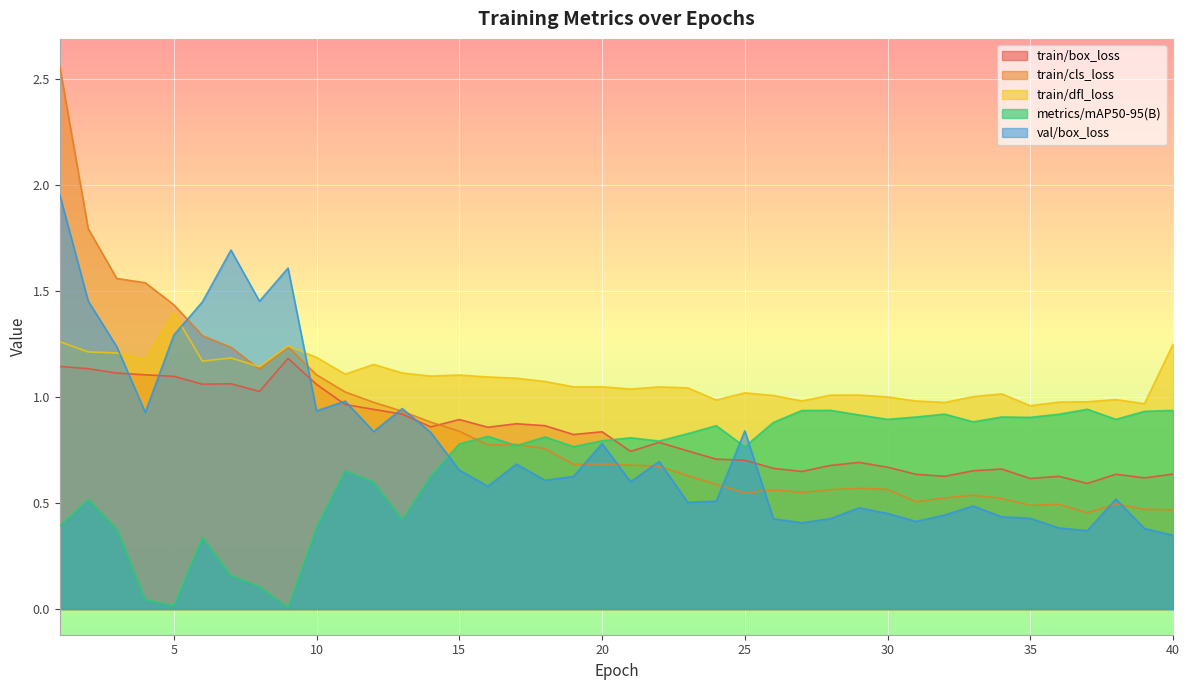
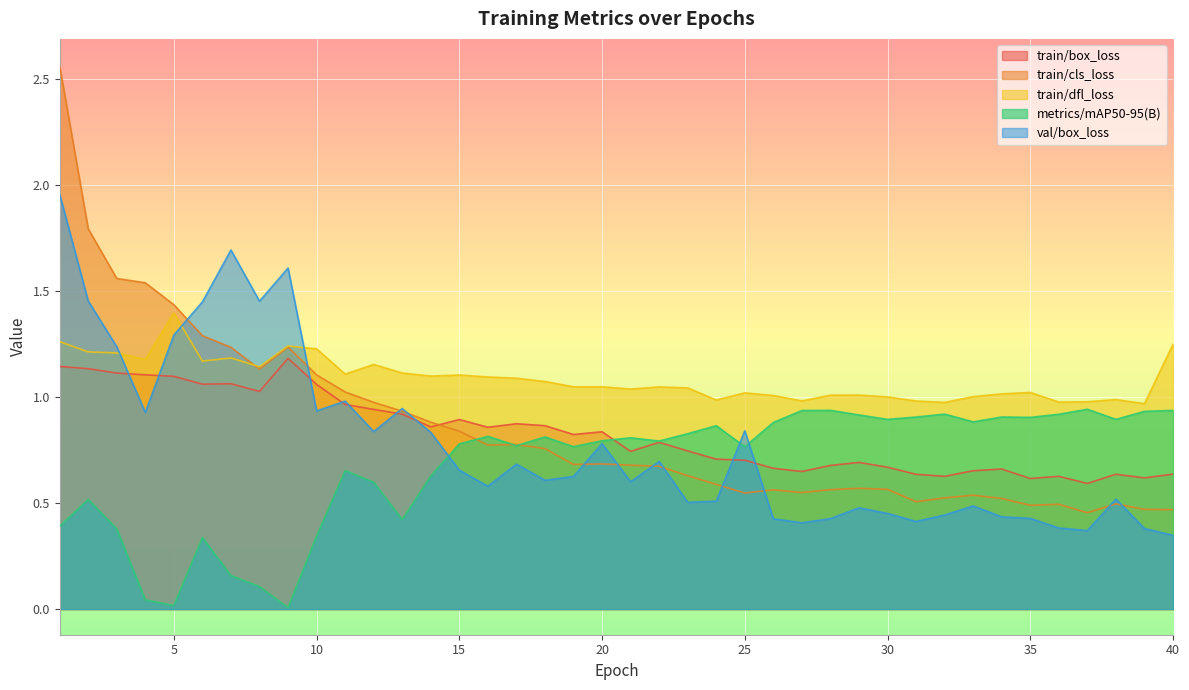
  {
    "train/dfl_loss": {
      "5": 1.40,
-     "10": 1.19,
+     "10": 1.23,
      "15": 1.10,
      "20": 1.05,
      "25": 1.02,
      "30": 1.00,
-     "35": 0.96,
+     "35": 1.02,
      "40": 1.25
    },
    "metrics/mAP50-95(B)": {
      "5": 0.02,
-     "10": 0.39,
+     "10": 0.34,
      "15": 0.78,
      "20": 0.79,
      "25": 0.77,
      "30": 0.89,
      "35": 0.90,
      "40": 0.94
    },
    "val/box_loss": {
      "5": 1.29,
      "10": 0.93,
      "15": 0.65,
      "20": 0.78,
      "25": 0.84,
      "30": 0.45,
      "35": 0.43,
      "40": 0.35
    }
  }
